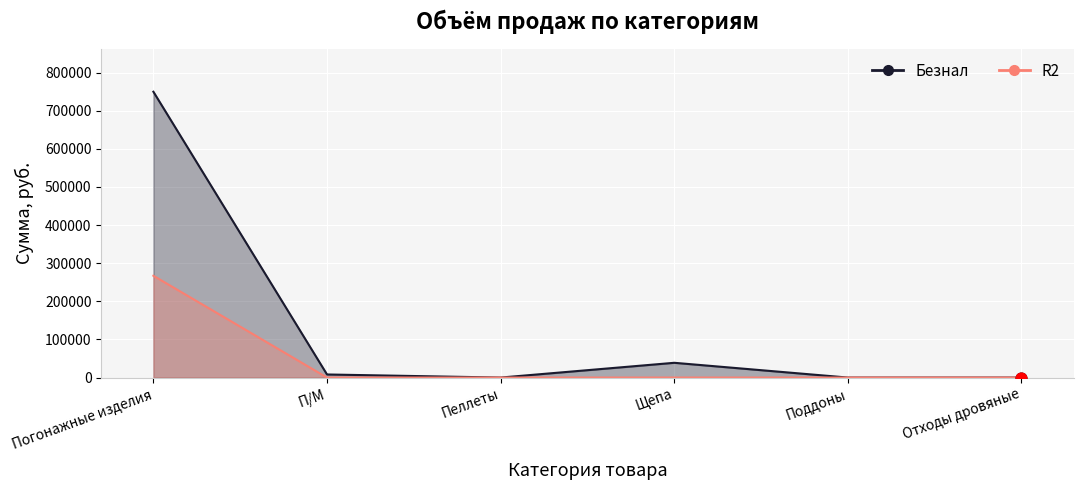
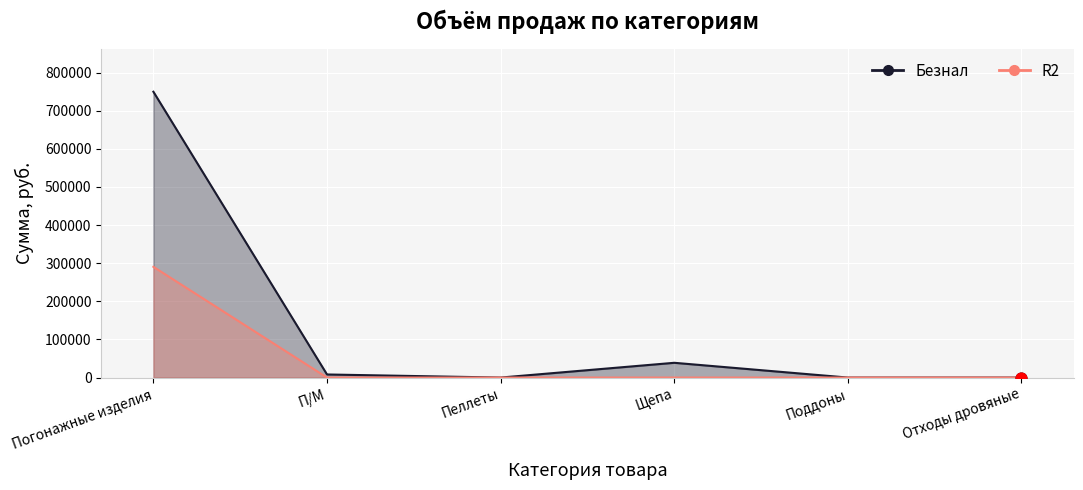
  {
    "R2": {
-     "Погонажные изделия": 270000,
+     "Погонажные изделия": 290000,
      "П/М": 0,
      "Щепа": 0
    }
  }
